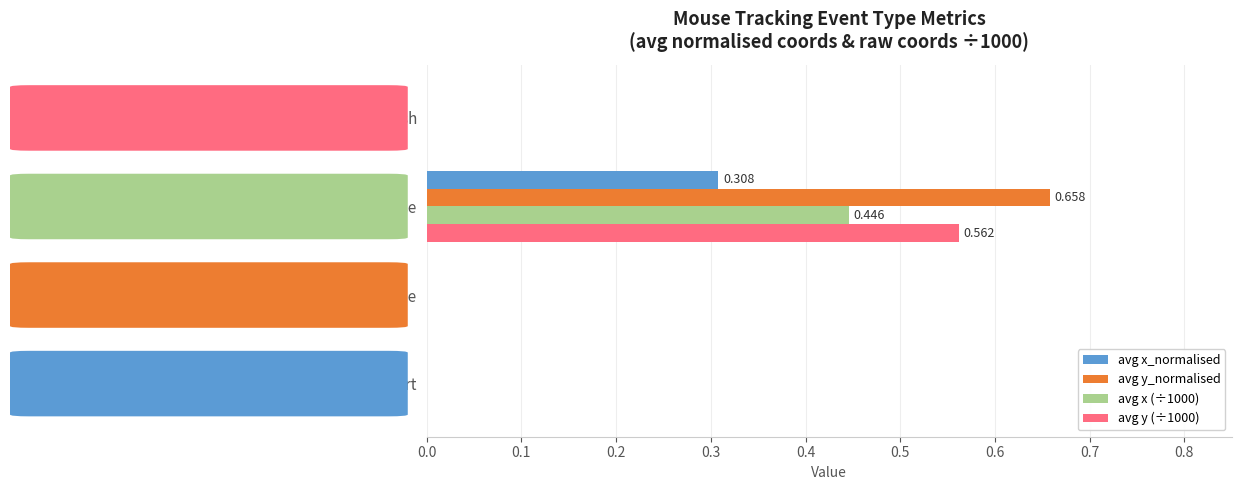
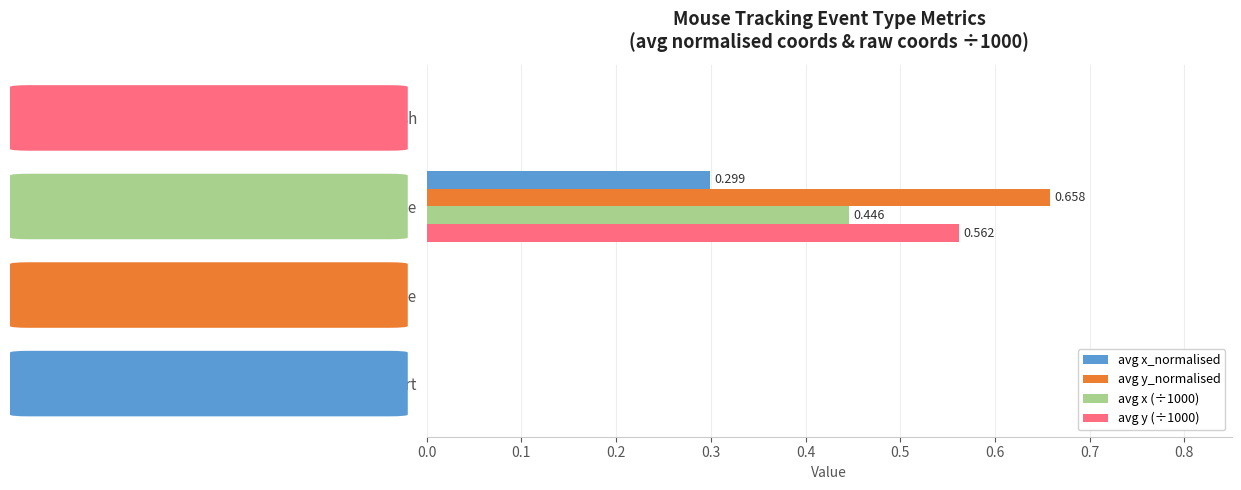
  {
    "avg x_normalised": {
-     "mouse": 0.308
+     "mouse": 0.299
    },
    "avg y_normalised": {
      "mouse": 0.658
    },
    "avg x (÷1000)": {
      "mouse": 0.446
    },
    "avg y (÷1000)": {
      "mouse": 0.562
    }
  }
